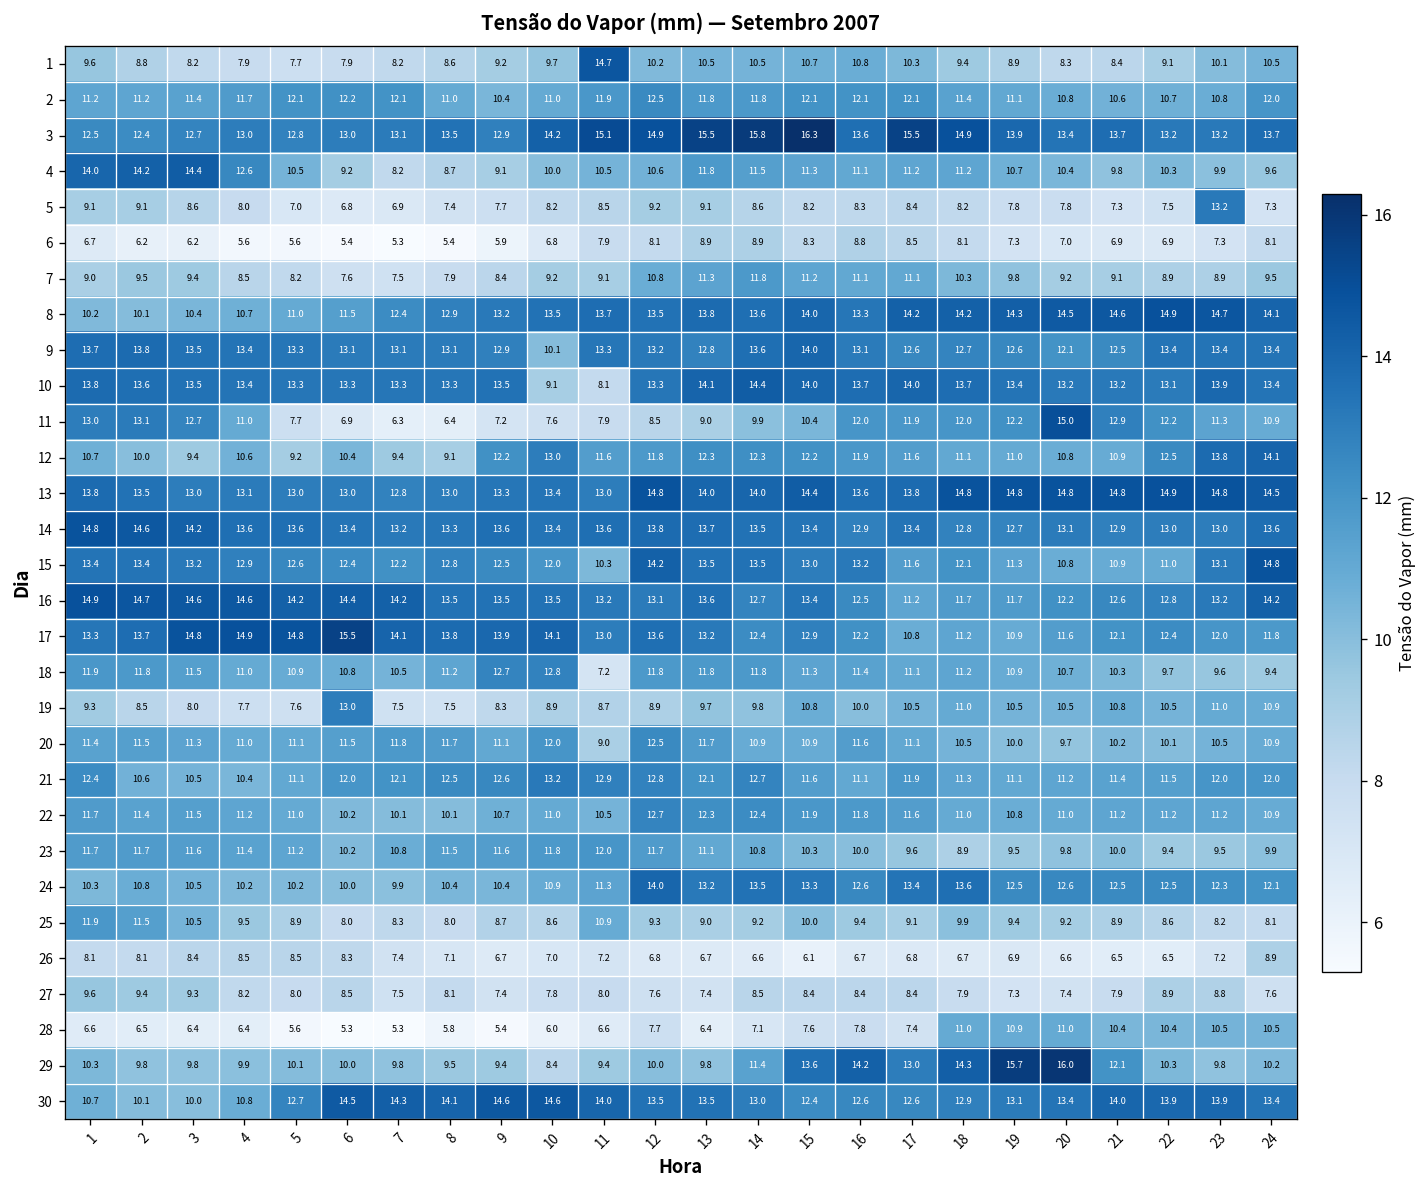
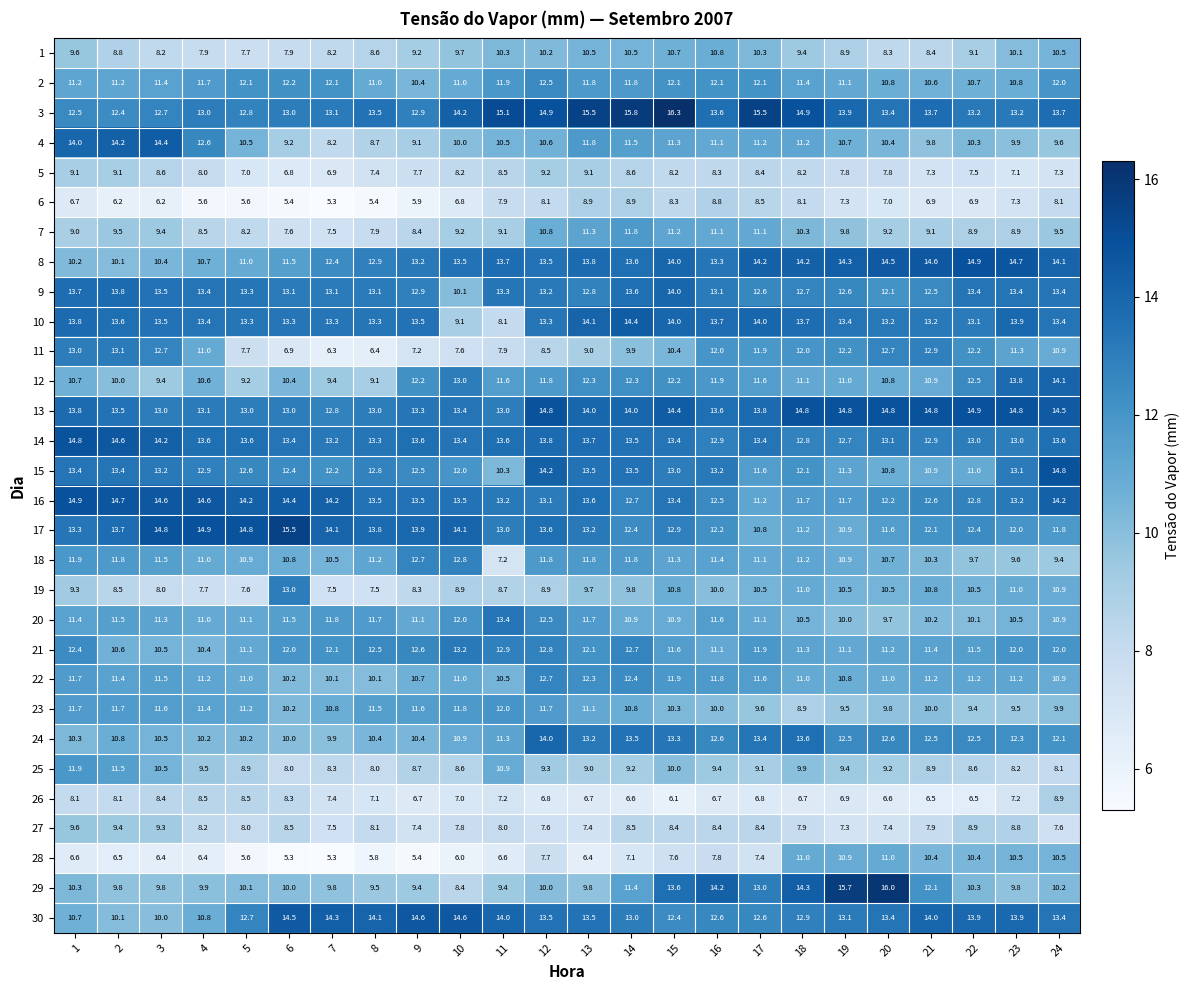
  {
    "1": {
      "1": 9.6,
      "2": 8.8,
      "3": 8.2,
      "4": 7.9,
      "5": 7.7,
      "6": 7.9,
      "7": 8.2,
      "8": 8.6,
      "9": 9.2,
      "10": 9.7,
-     "11": 14.7,
+     "11": 10.3,
      "12": 10.2,
      "13": 10.5,
      "14": 10.5,
      "15": 10.7,
      "16": 10.8,
      "17": 10.3,
      "18": 9.4,
      "19": 8.9,
      "20": 8.3,
      "21": 8.4,
      "22": 9.1,
      "23": 10.1,
      "24": 10.5
    },
    "5": {
      "1": 9.1,
      "2": 9.1,
      "3": 8.6,
      "4": 8.0,
      "5": 7.0,
      "6": 6.8,
      "7": 6.9,
      "8": 7.4,
      "9": 7.7,
      "10": 8.2,
      "11": 8.5,
      "12": 9.2,
      "13": 9.1,
      "14": 8.6,
      "15": 8.2,
      "16": 8.3,
      "17": 8.4,
      "18": 8.2,
      "19": 7.8,
      "20": 7.8,
      "21": 7.3,
      "22": 7.5,
-     "23": 13.2,
+     "23": 7.1,
      "24": 7.3
    },
    "11": {
      "1": 13.0,
      "2": 13.1,
      "3": 12.7,
      "4": 11.0,
      "5": 7.7,
      "6": 6.9,
      "7": 6.3,
      "8": 6.4,
      "9": 7.2,
      "10": 7.6,
      "11": 7.9,
      "12": 8.5,
      "13": 9.0,
      "14": 9.9,
      "15": 10.4,
      "16": 12.0,
      "17": 11.9,
      "18": 12.0,
      "19": 12.2,
-     "20": 15.0,
+     "20": 12.7,
      "21": 12.9,
      "22": 12.2,
      "23": 11.3,
      "24": 10.9
    },
    "20": {
      "1": 11.4,
      "2": 11.5,
      "3": 11.3,
      "4": 11.0,
      "5": 11.1,
      "6": 11.5,
      "7": 11.8,
      "8": 11.7,
      "9": 11.1,
      "10": 12.0,
-     "11": 9.0,
+     "11": 13.4,
      "12": 12.5,
      "13": 11.7,
      "14": 10.9,
      "15": 10.9,
      "16": 11.6,
      "17": 11.1,
      "18": 10.5,
      "19": 10.0,
      "20": 9.7,
      "21": 10.2,
      "22": 10.1,
      "23": 10.5,
      "24": 10.9
    }
  }
